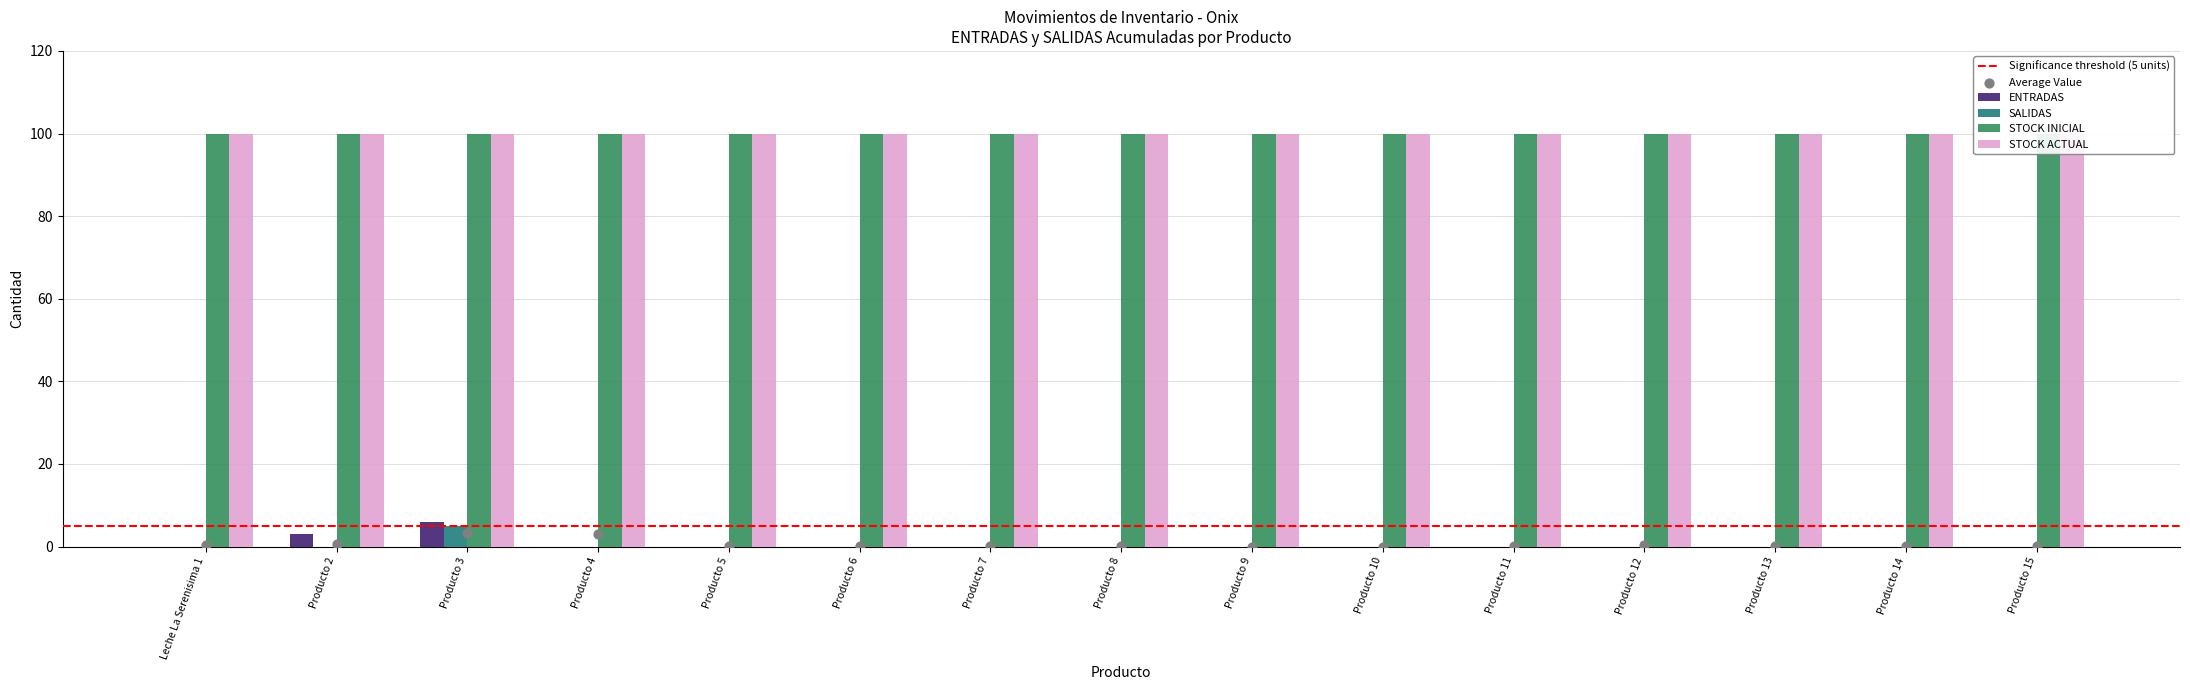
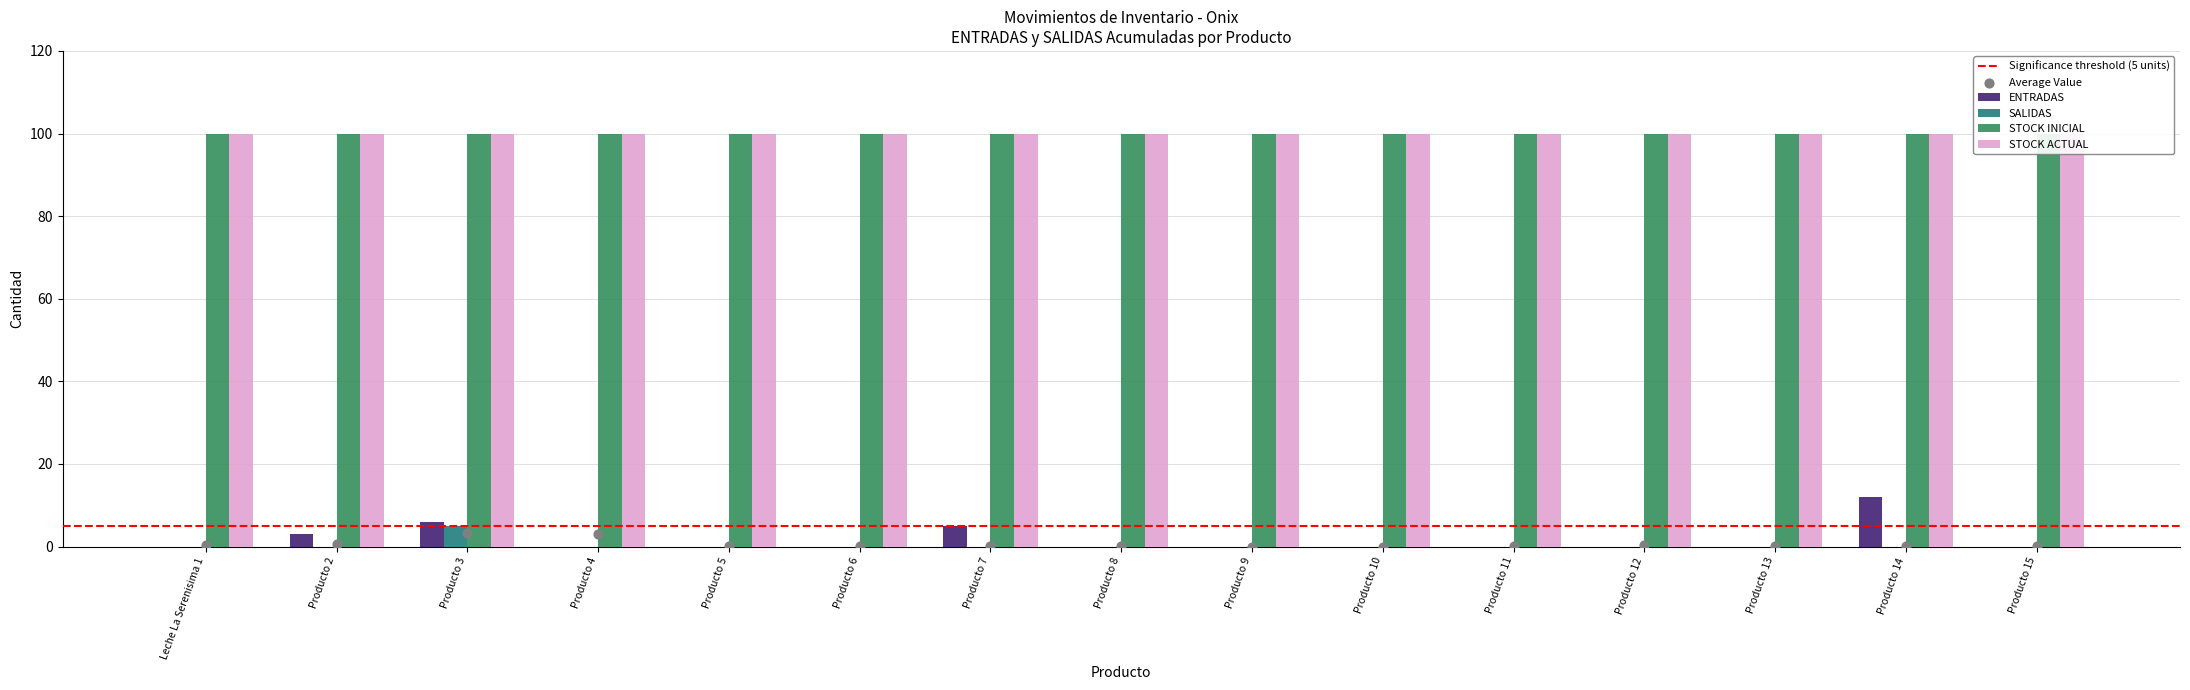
  {
    "ENTRADAS": {
      "Leche La Serenisima 1": 0,
      "Producto 2": 3,
      "Producto 3": 6,
      "Producto 4": 0,
      "Producto 5": 0,
      "Producto 6": 0,
-     "Producto 7": 0,
+     "Producto 7": 5,
      "Producto 8": 0,
      "Producto 9": 0,
      "Producto 10": 0,
      "Producto 11": 0,
      "Producto 12": 0,
      "Producto 13": 0,
-     "Producto 14": 0,
+     "Producto 14": 12,
      "Producto 15": 0
    },
    "STOCK ACTUAL": {
      "Leche La Serenisima 1": 100,
      "Producto 2": 100,
      "Producto 3": 100,
      "Producto 4": 100,
      "Producto 5": 100,
      "Producto 6": 100,
      "Producto 7": 100,
      "Producto 8": 100,
      "Producto 9": 100,
      "Producto 10": 100,
      "Producto 11": 100,
      "Producto 12": 100,
      "Producto 13": 100,
      "Producto 14": 100
    }
  }
